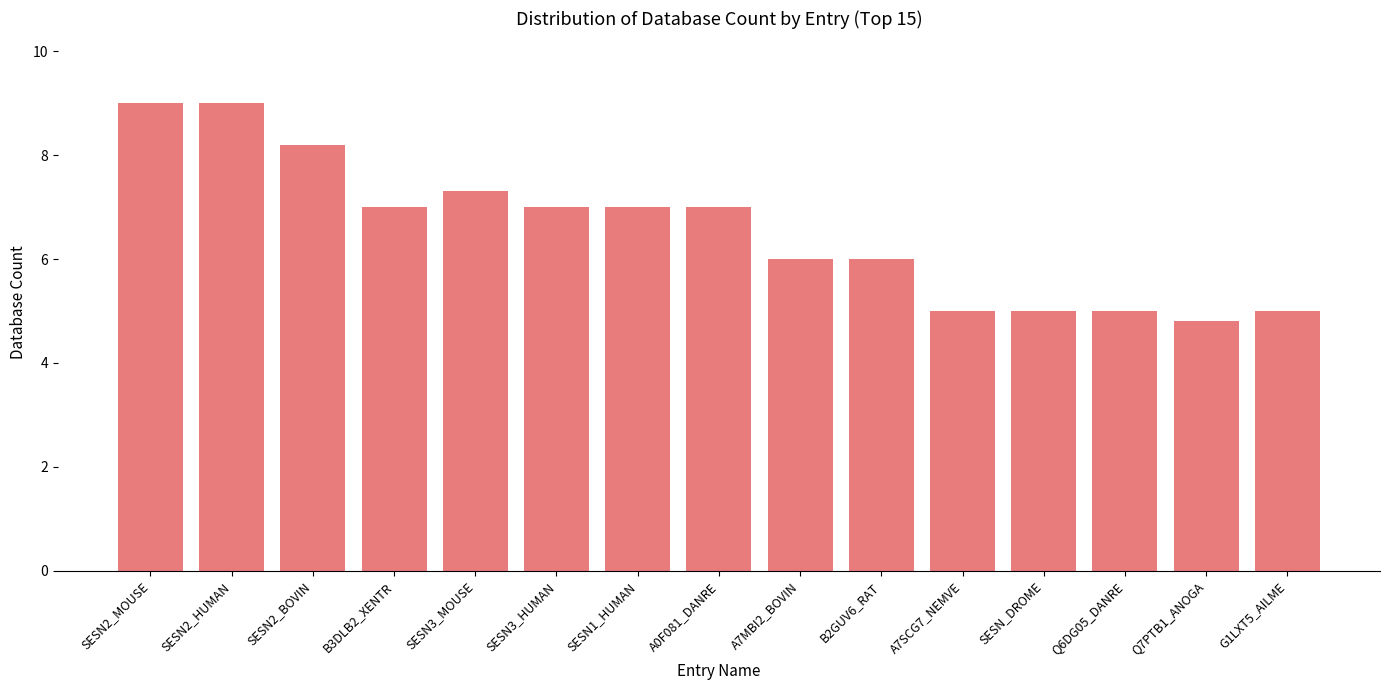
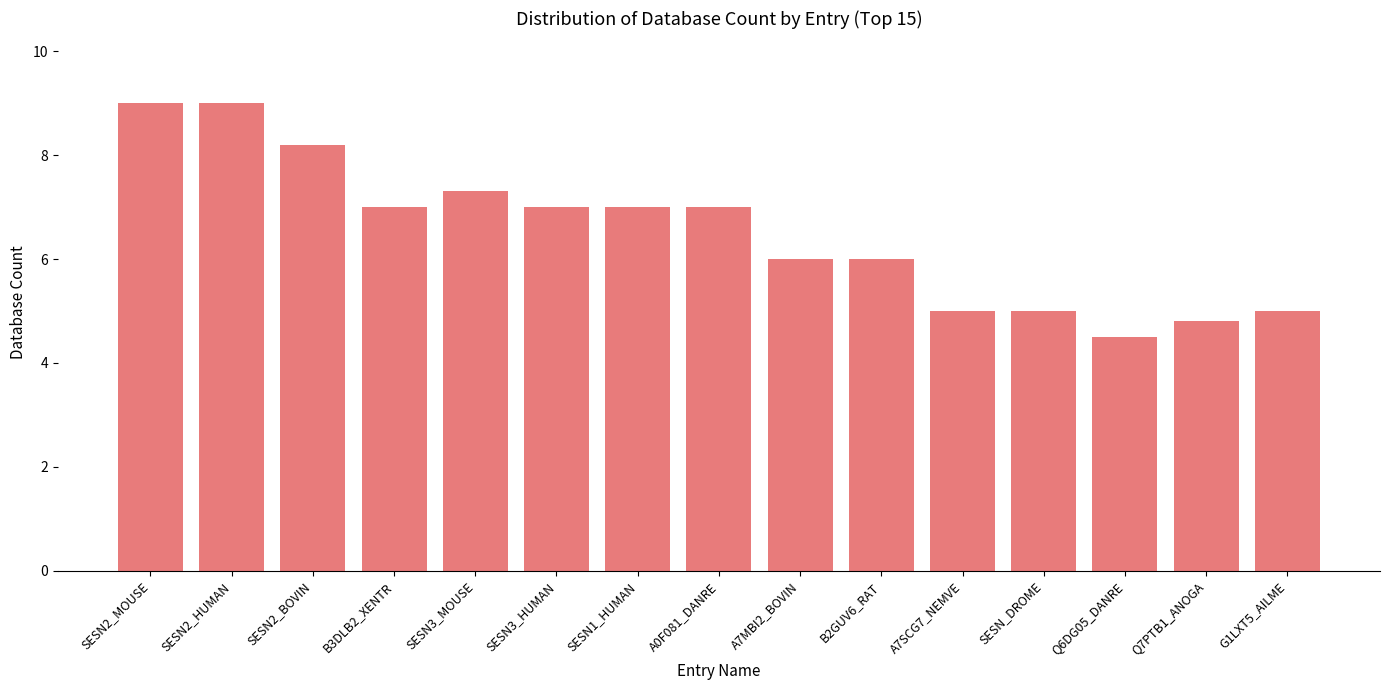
  {
    "SESN2_MOUSE": 9.0,
    "SESN2_HUMAN": 9.0,
    "SESN2_BOVIN": 8.2,
    "B3DLB2_XENTR": 7.0,
    "SESN3_MOUSE": 7.3,
    "SESN3_HUMAN": 7.0,
    "SESN1_HUMAN": 7.0,
    "A0F081_DANRE": 7.0,
    "A7MBI2_BOVIN": 6.0,
    "B2GUV6_RAT": 6.0,
    "A7SCG7_NEMVE": 5.0,
    "SESN_DROME": 5.0,
-   "Q6DG05_DANRE": 5.0,
+   "Q6DG05_DANRE": 4.5,
    "Q7PTB1_ANOGA": 4.8,
    "G1LXT5_AILME": 5.0
  }
